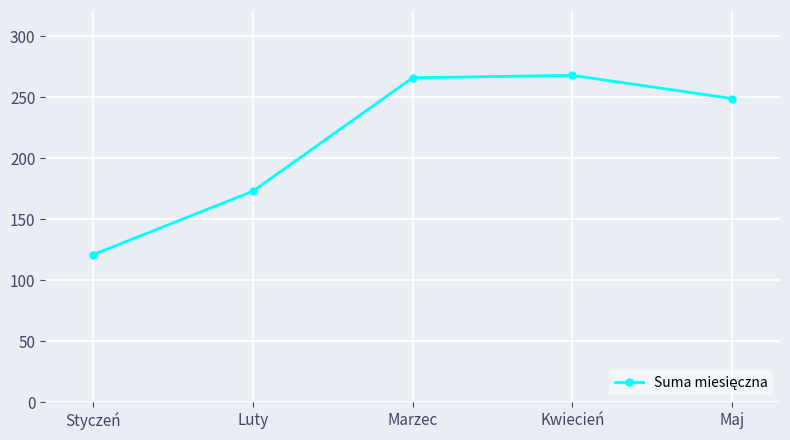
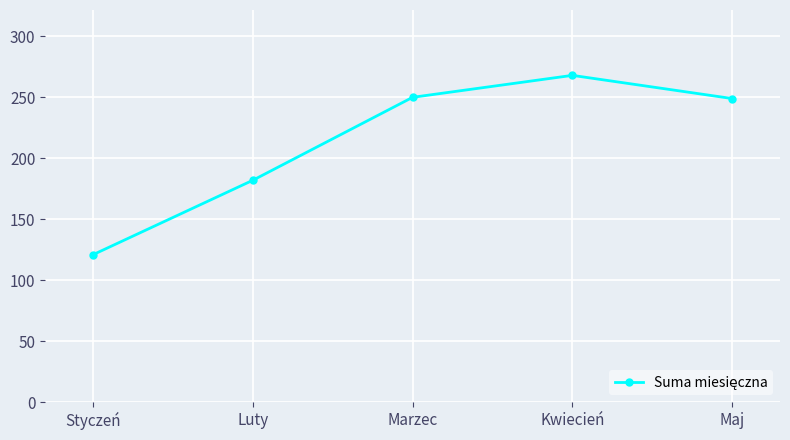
  {
    "Styczeń": 121,
-   "Luty": 173,
-   "Marzec": 266,
+   "Luty": 182,
+   "Marzec": 250,
    "Kwiecień": 268,
    "Maj": 249
  }
